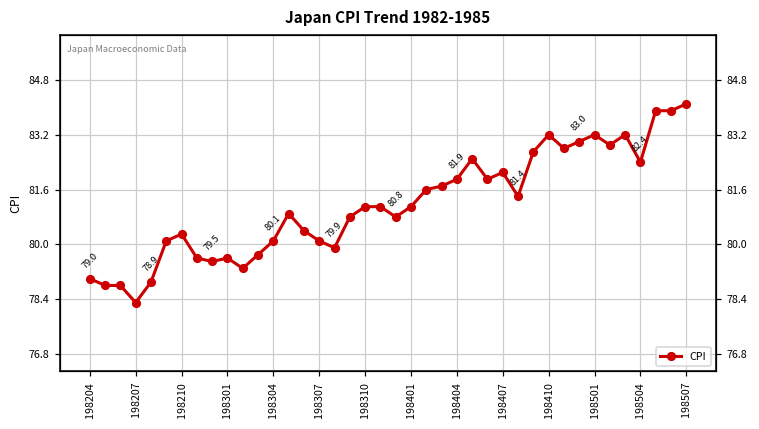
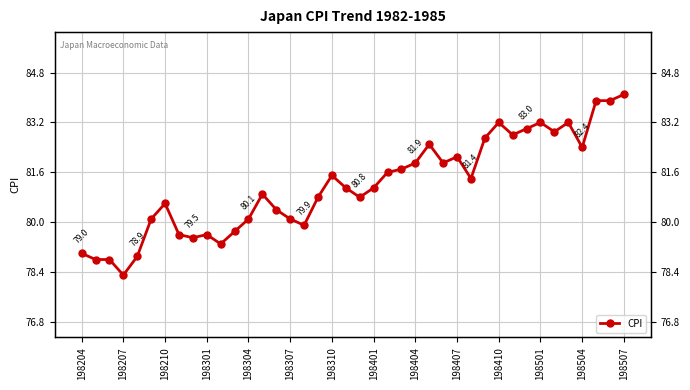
  {
    "198207": 78.3,
-   "198210": 80.3,
-   "198310": 81.1,
+   "198210": 80.6,
+   "198310": 81.5,
    "198410": 83.2,
    "198507": 84.1
  }
